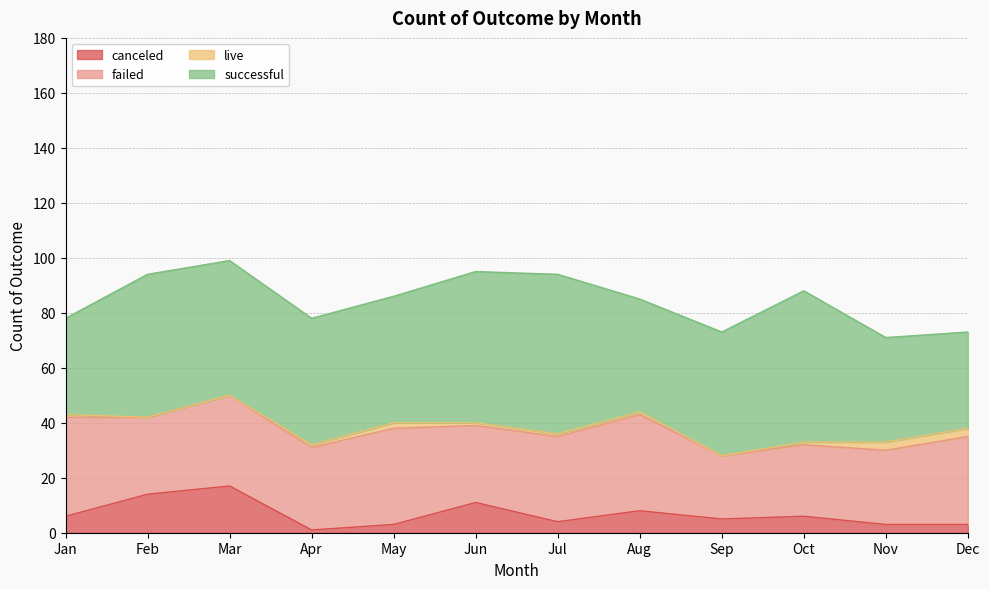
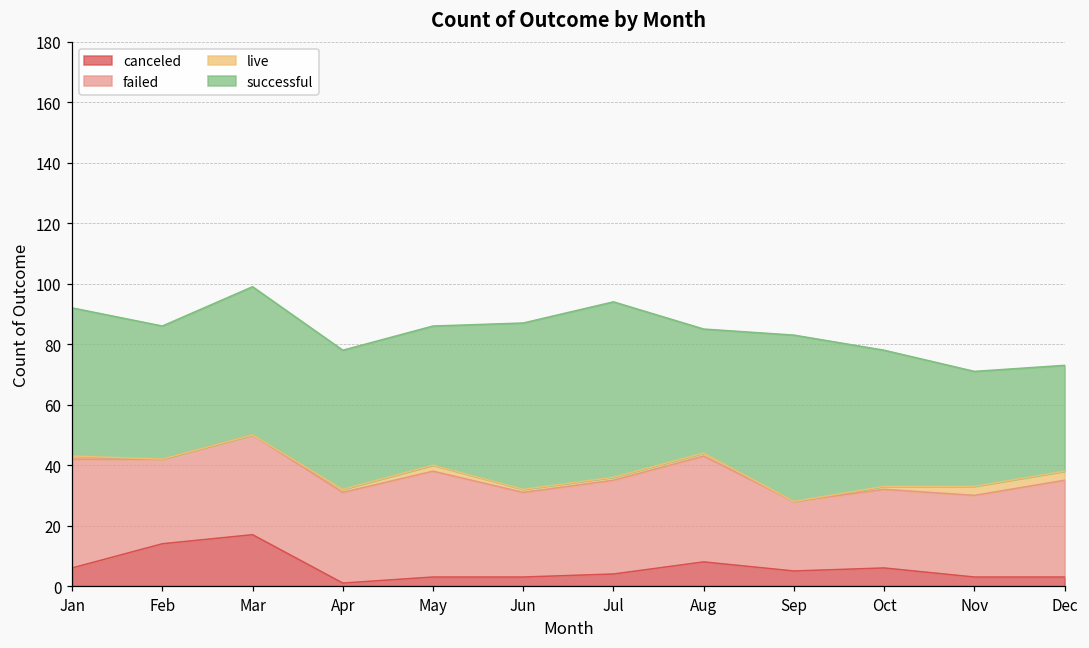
  {
    "canceled": {
      "Jan": 6,
      "Feb": 14,
      "Mar": 17,
      "Apr": 1,
      "May": 3,
-     "Jun": 11,
+     "Jun": 3,
      "Jul": 4,
      "Aug": 8,
      "Sep": 5,
      "Oct": 6,
      "Nov": 3,
      "Dec": 3
    },
    "successful": {
-     "Jan": 35,
-     "Feb": 52,
+     "Jan": 49,
+     "Feb": 44,
      "Mar": 49,
      "Apr": 46,
      "May": 46,
      "Jun": 55,
      "Jul": 58,
      "Aug": 41,
-     "Sep": 45,
-     "Oct": 55,
+     "Sep": 55,
+     "Oct": 45,
      "Nov": 38,
      "Dec": 35
    }
  }
